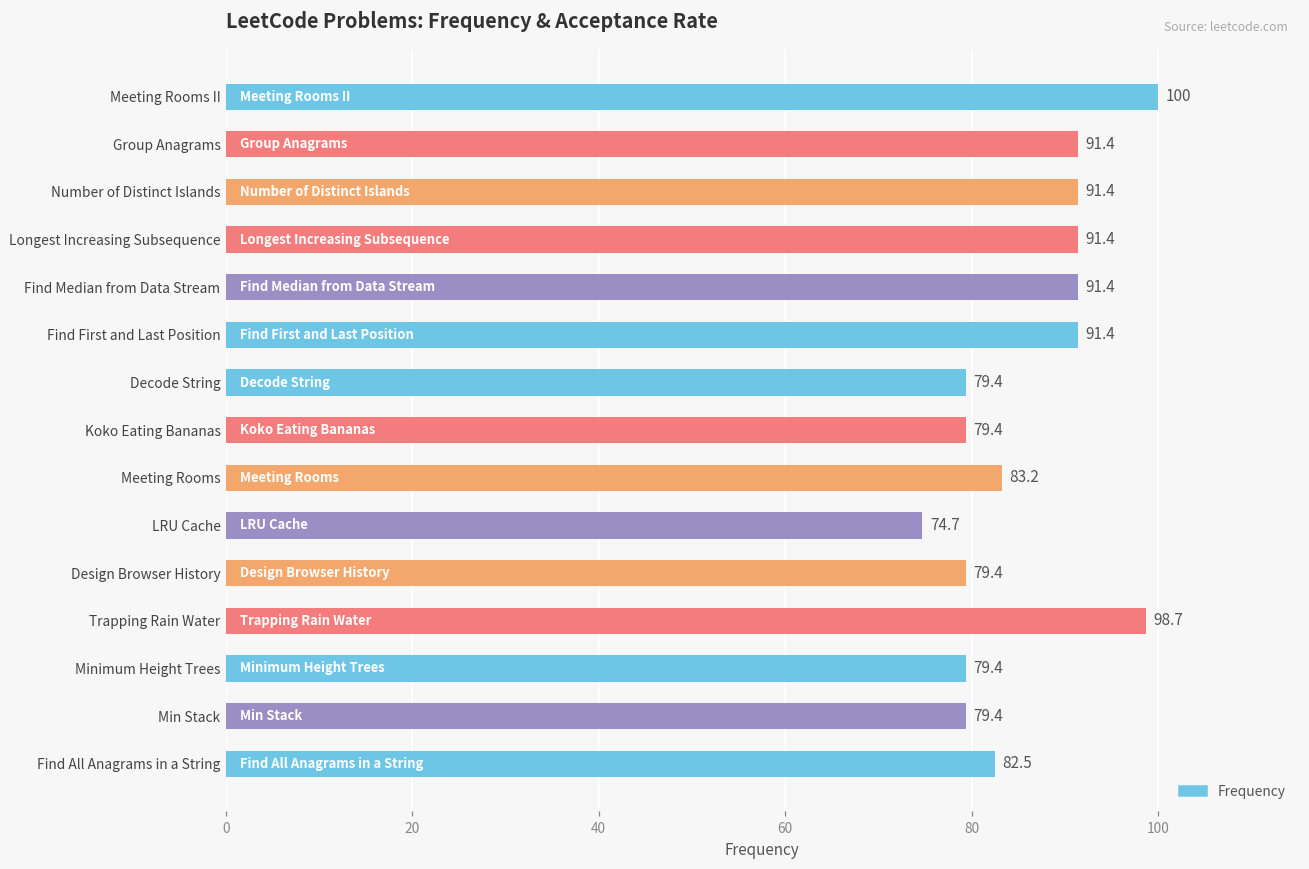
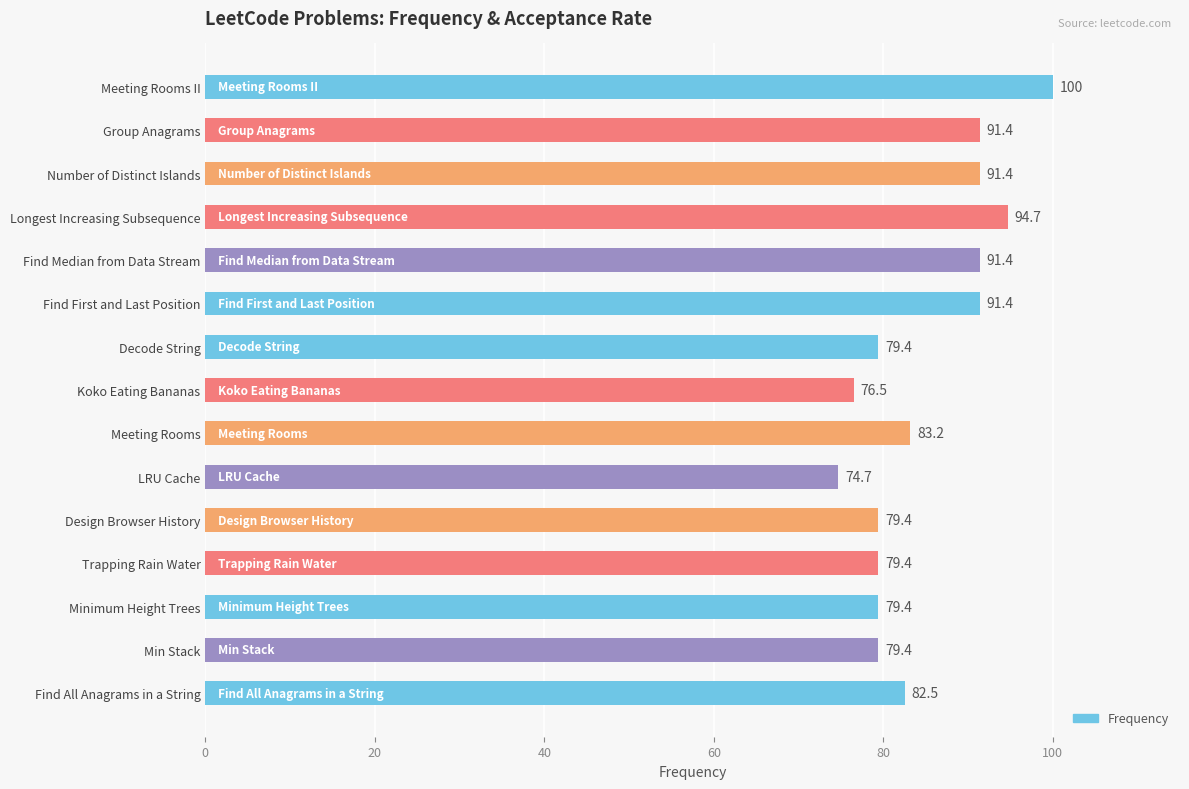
  {
    "Meeting Rooms II": 100,
    "Group Anagrams": 91.4,
    "Number of Distinct Islands": 91.4,
-   "Longest Increasing Subsequence": 91.4,
+   "Longest Increasing Subsequence": 94.7,
    "Find Median from Data Stream": 91.4,
    "Find First and Last Position": 91.4,
    "Decode String": 79.4,
-   "Koko Eating Bananas": 79.4,
+   "Koko Eating Bananas": 76.5,
    "Meeting Rooms": 83.2,
    "LRU Cache": 74.7,
    "Design Browser History": 79.4,
-   "Trapping Rain Water": 98.7,
+   "Trapping Rain Water": 79.4,
    "Minimum Height Trees": 79.4,
    "Min Stack": 79.4,
    "Find All Anagrams in a String": 82.5
  }
